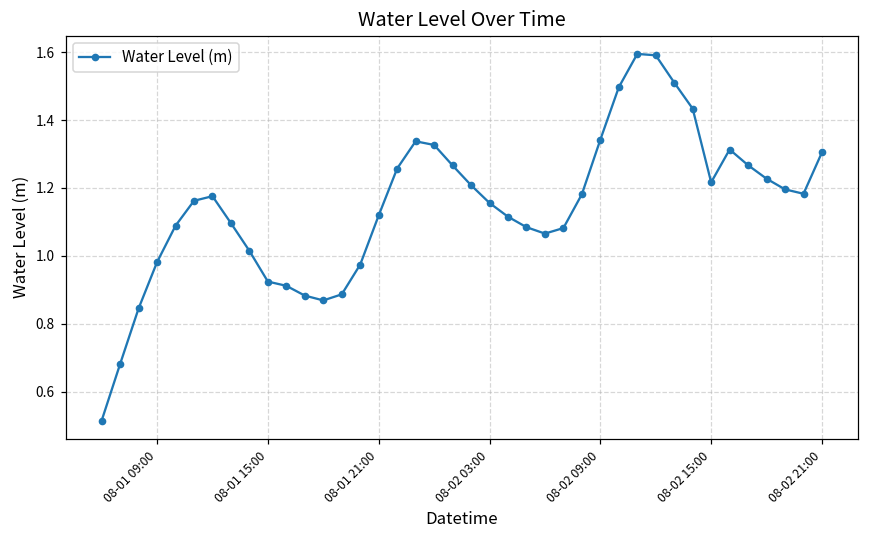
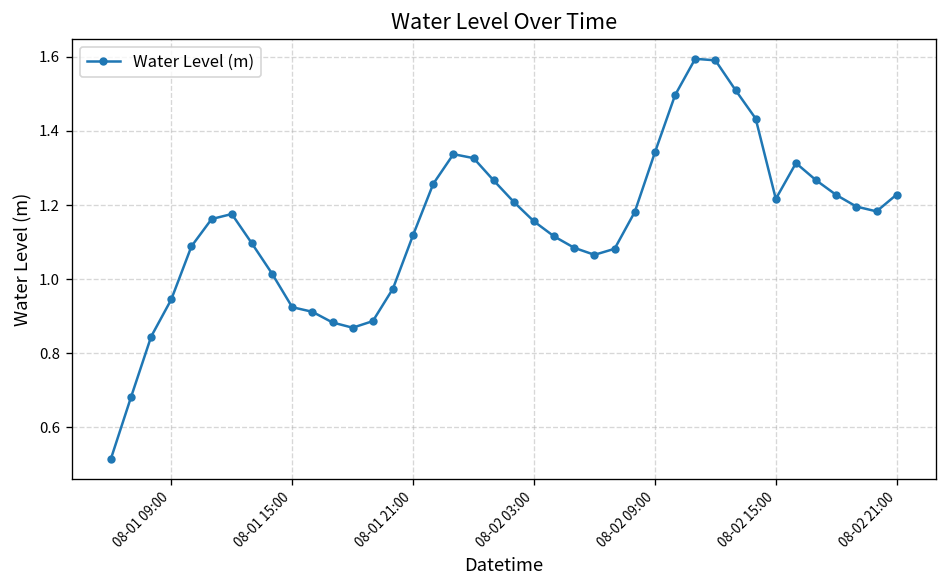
  {
-   "08-01 09:00": 0.98,
+   "08-01 09:00": 0.95,
    "08-01 15:00": 0.92,
    "08-01 21:00": 1.12,
    "08-02 03:00": 1.16,
    "08-02 09:00": 1.34,
    "08-02 15:00": 1.22,
-   "08-02 21:00": 1.30
+   "08-02 21:00": 1.23
  }
